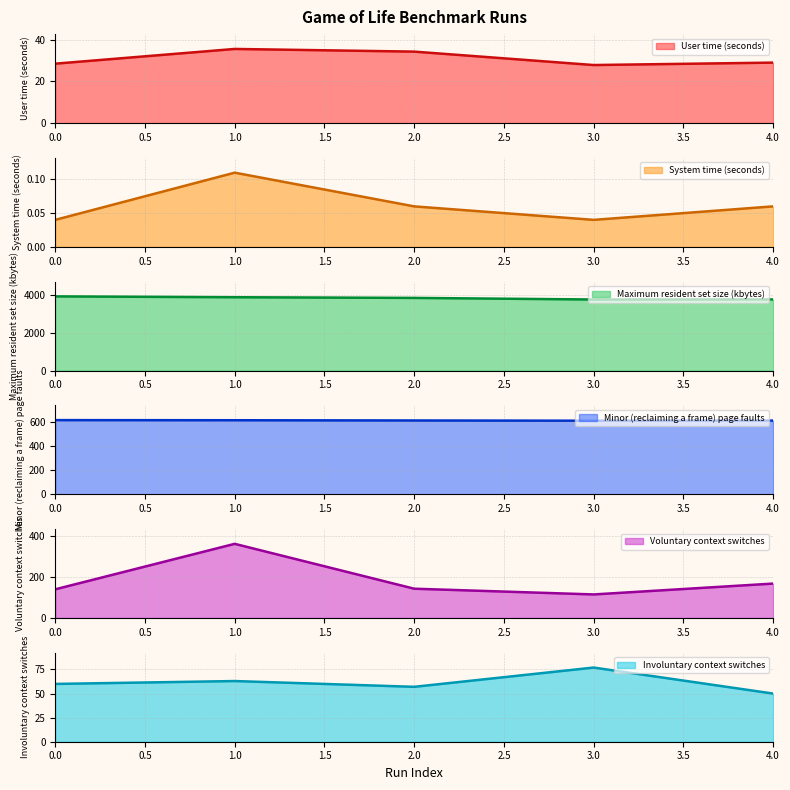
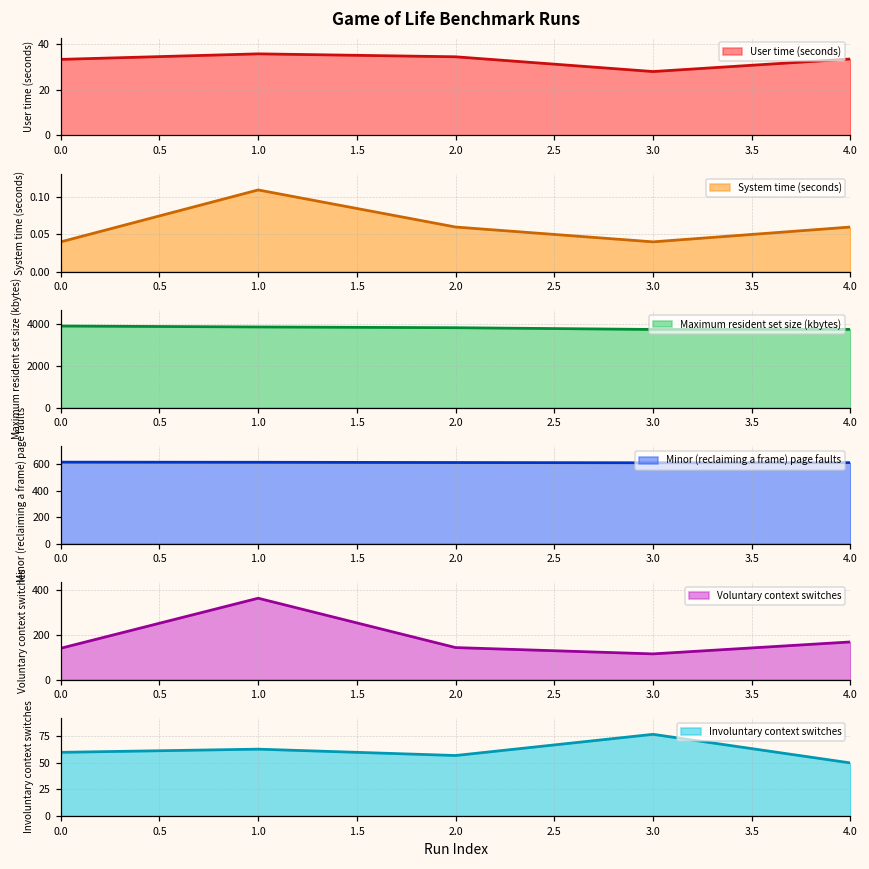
  {
    "Game of Life Benchmark Runs": {
-     "0.0": 28,
+     "0.0": 33,
      "1.0": 36,
      "2.0": 34,
      "3.0": 28,
-     "4.0": 29
+     "4.0": 33
    }
  }
